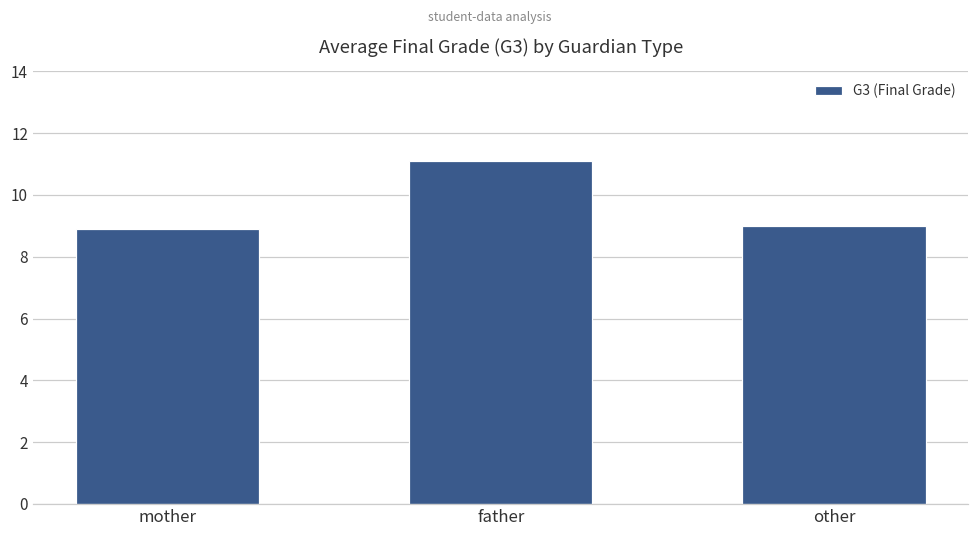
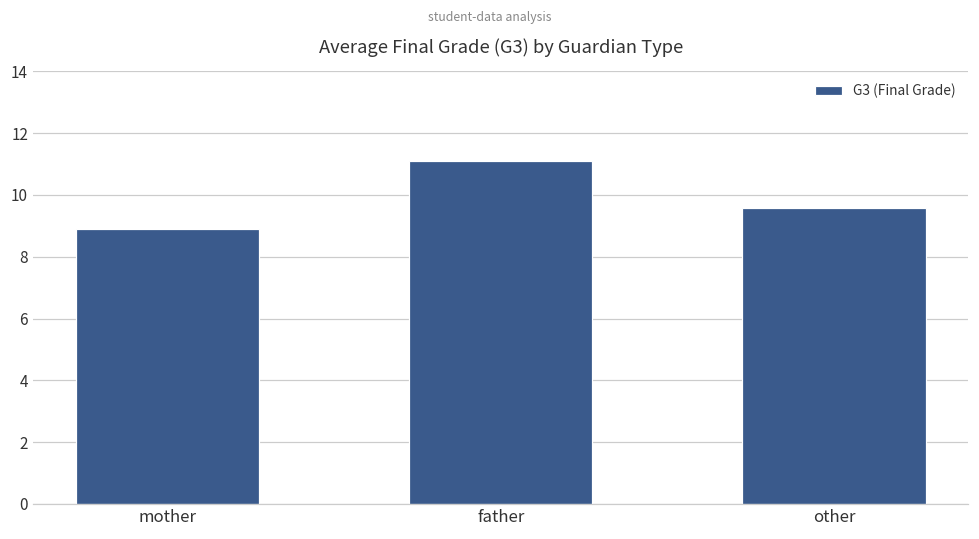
  {
    "mother": 8.9,
    "father": 11.1,
-   "other": 9.0
+   "other": 9.6
  }
